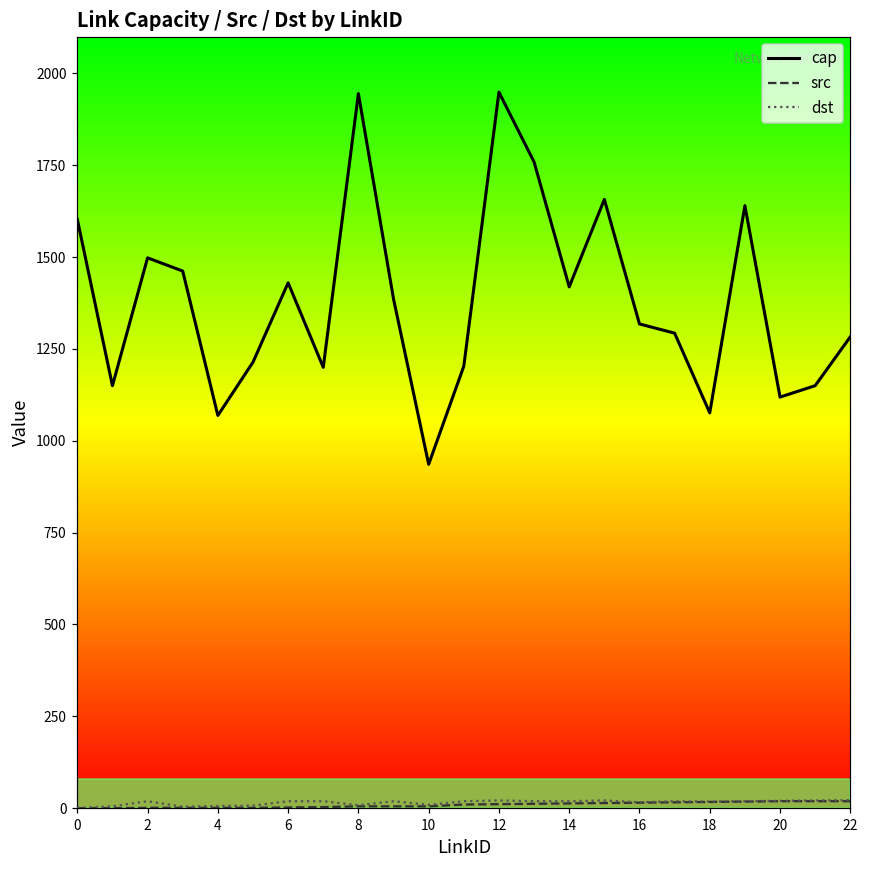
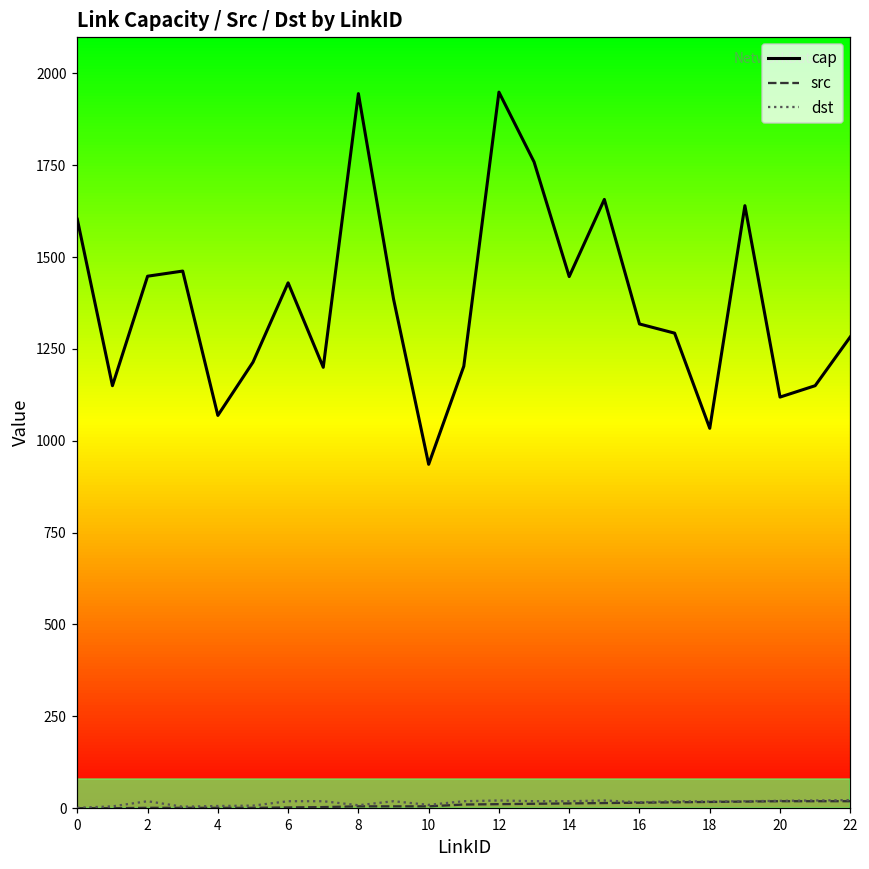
  {
    "cap": {
      "0": 1600,
-     "2": 1500,
+     "2": 1450,
      "4": 1070,
      "6": 1430,
      "8": 1950,
      "10": 940,
      "12": 1950,
-     "14": 1420,
+     "14": 1450,
      "16": 1320,
-     "18": 1080,
+     "18": 1030,
      "20": 1120,
      "22": 1280
    }
  }
